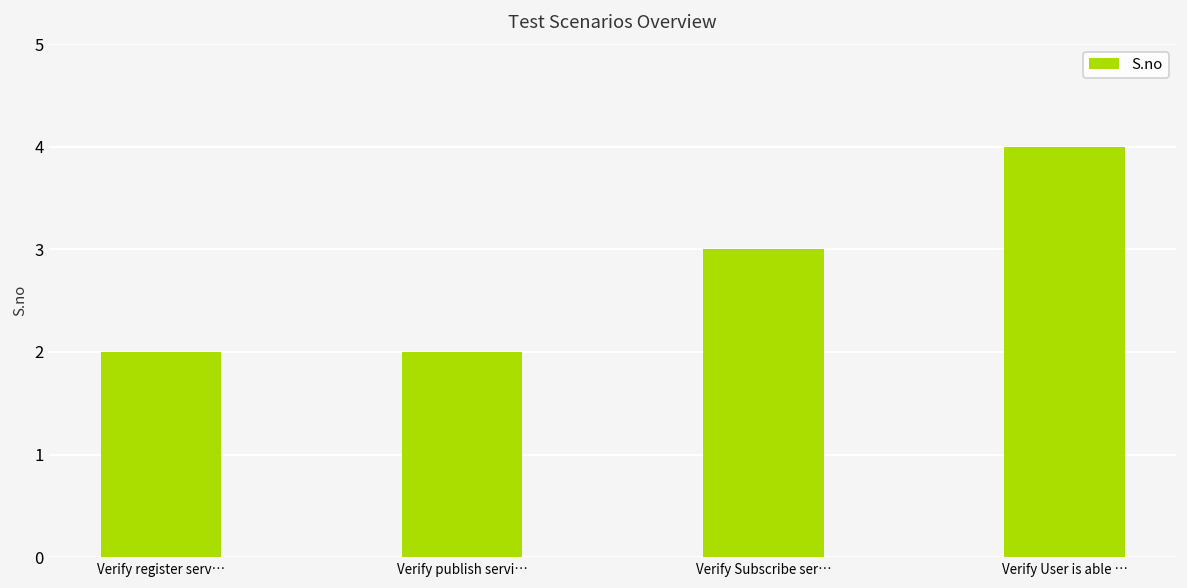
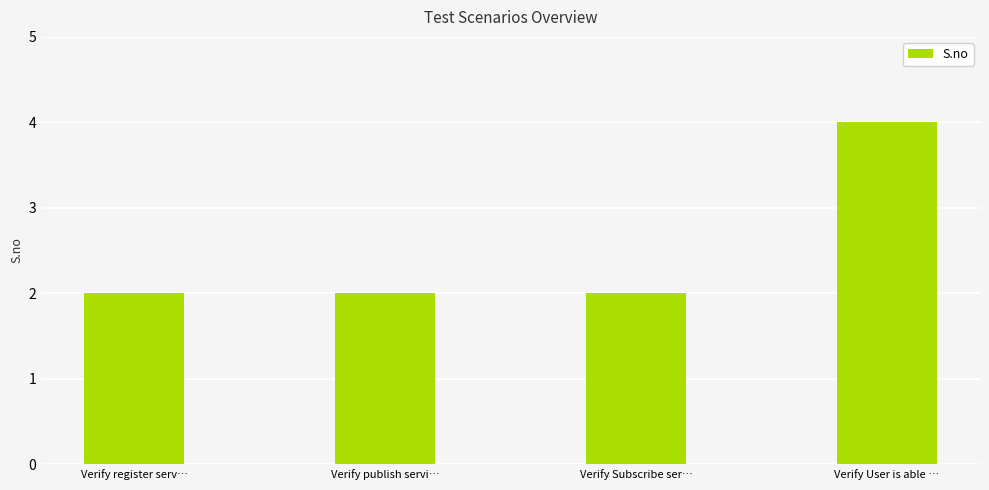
  {
    "Verify register serv…": 2,
    "Verify publish servi…": 2,
-   "Verify Subscribe ser…": 3,
+   "Verify Subscribe ser…": 2,
    "Verify User is able …": 4
  }
